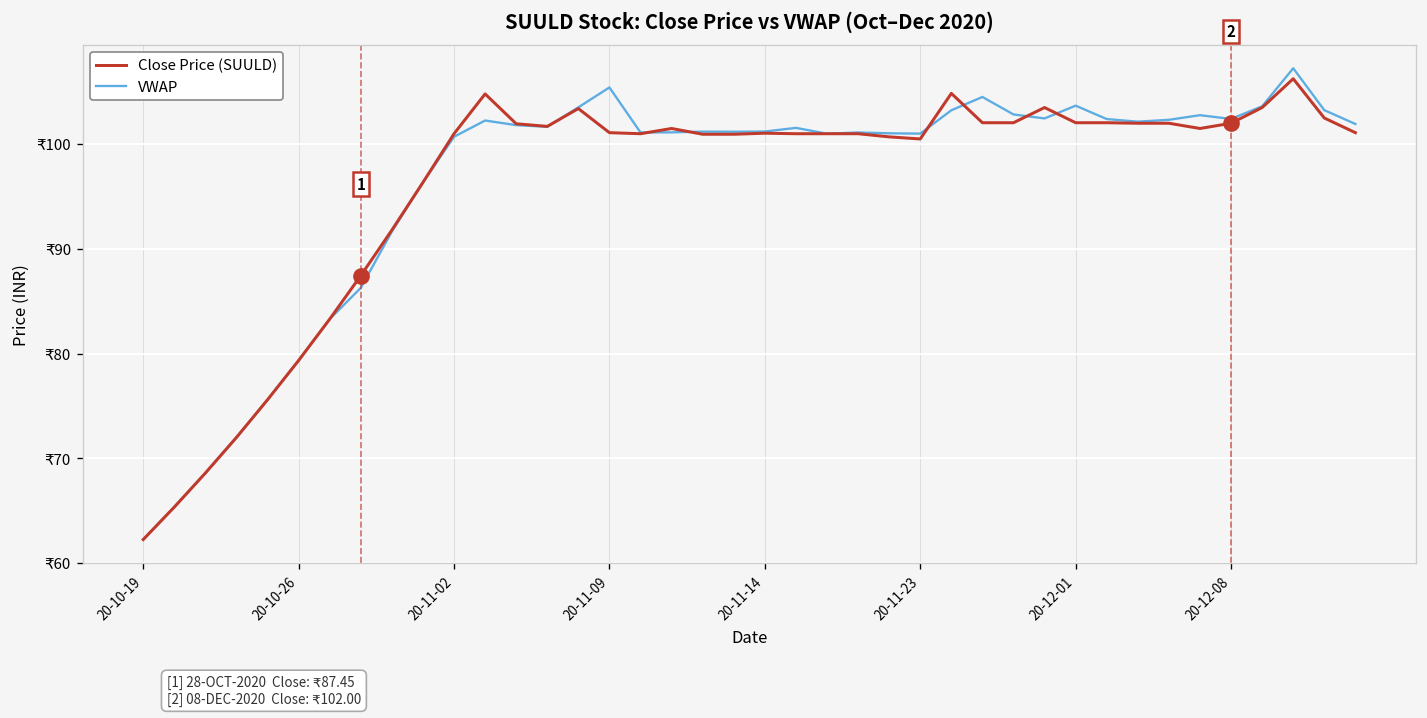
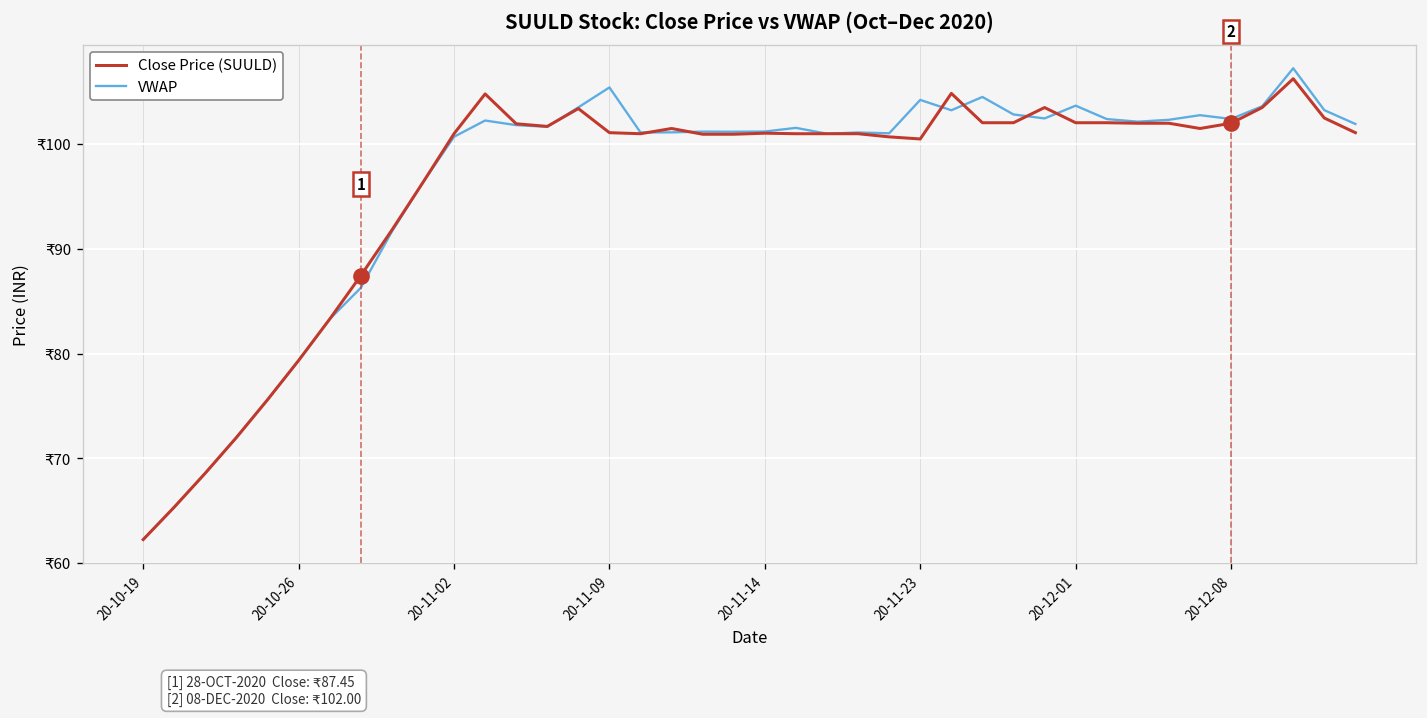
  {
    "VWAP": {
      "20-11-09": "₹105",
-     "20-11-23": "₹101",
+     "20-11-23": "₹104",
      "20-12-01": "₹104",
      "20-12-08": "₹102"
    }
  }
